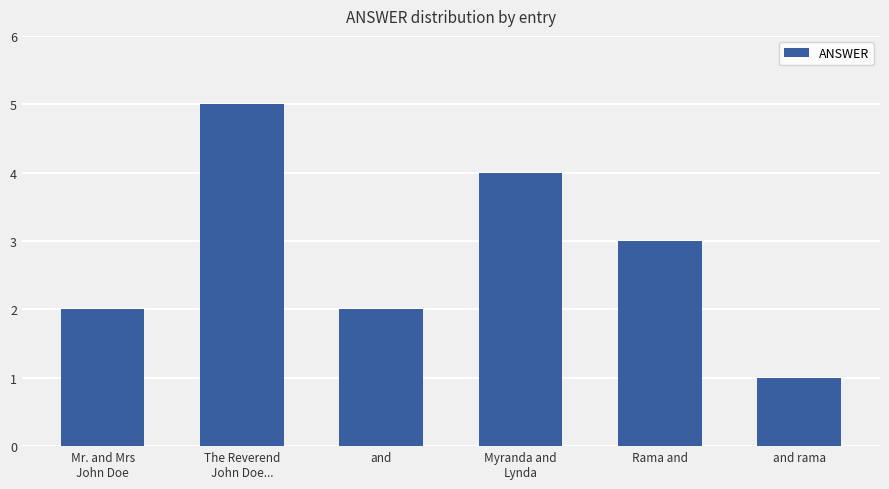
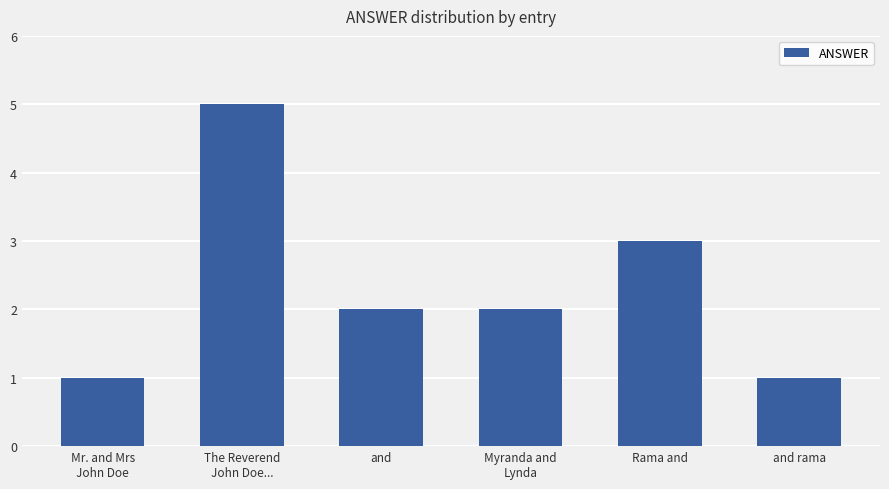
  {
-   "Mr. and Mrs John Doe": 2,
+   "Mr. and Mrs John Doe": 1,
    "The Reverend John Doe...": 5,
    "and": 2,
-   "Myranda and Lynda": 4,
+   "Myranda and Lynda": 2,
    "Rama and": 3,
    "and rama": 1
  }
